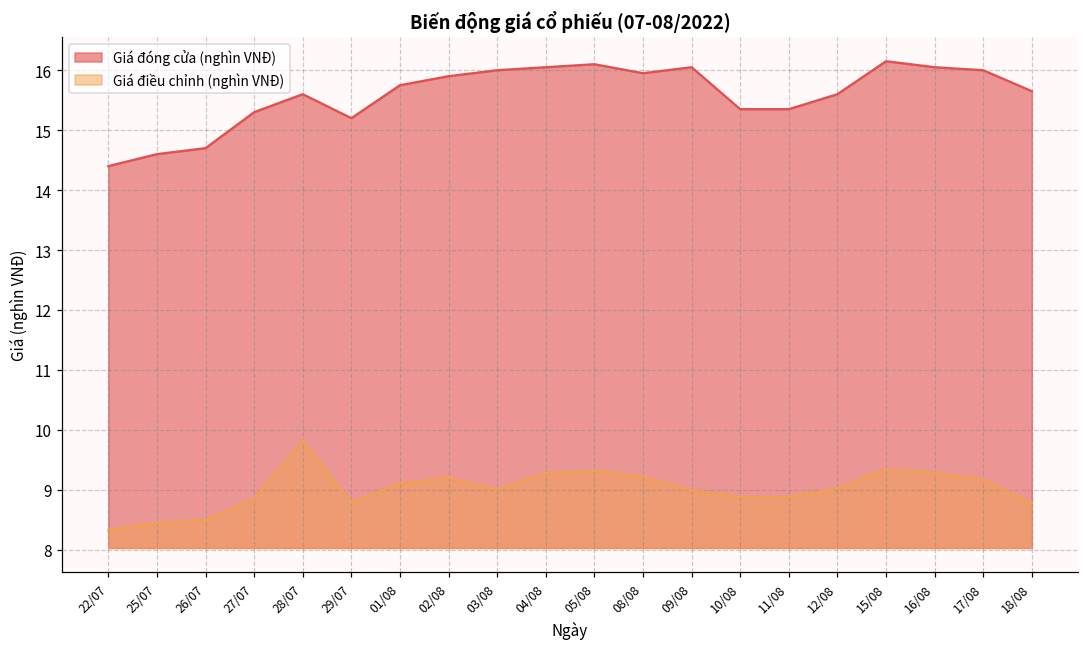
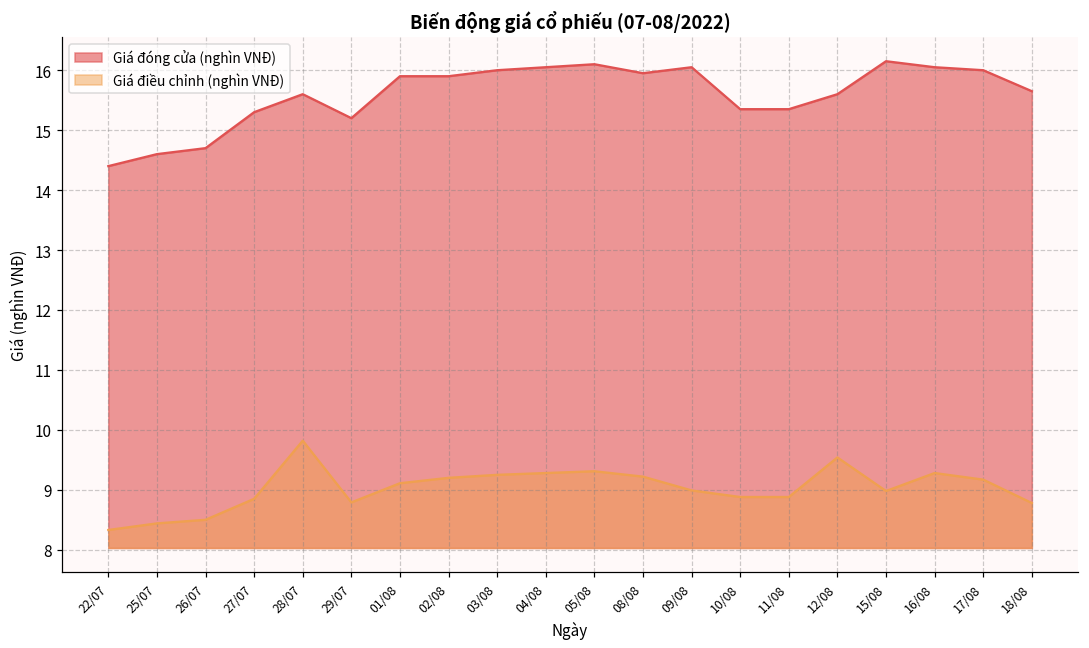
  {
    "Giá đóng cửa (nghìn VNĐ)": {
      "22/07": 14.4,
      "25/07": 14.6,
      "26/07": 14.7,
      "27/07": 15.3,
      "28/07": 15.6,
      "29/07": 15.2,
-     "01/08": 15.8,
+     "01/08": 15.9,
      "02/08": 15.9,
      "03/08": 16.0,
      "04/08": 16.1,
      "05/08": 16.1,
      "08/08": 16.0,
      "09/08": 16.1,
      "10/08": 15.4,
      "11/08": 15.4,
      "12/08": 15.6,
      "15/08": 16.2,
      "16/08": 16.1,
      "17/08": 16.0,
      "18/08": 15.7
    },
    "Giá điều chỉnh (nghìn VNĐ)": {
      "22/07": 8.3,
      "25/07": 8.4,
      "26/07": 8.5,
      "27/07": 8.9,
      "28/07": 9.8,
      "29/07": 8.8,
      "01/08": 9.1,
      "02/08": 9.2,
-     "03/08": 9.0,
+     "03/08": 9.3,
      "04/08": 9.3,
      "05/08": 9.3,
      "08/08": 9.2,
      "09/08": 9.0,
      "10/08": 8.9,
      "11/08": 8.9,
-     "12/08": 9.0,
-     "15/08": 9.3,
+     "12/08": 9.5,
+     "15/08": 9.0,
      "16/08": 9.3,
      "17/08": 9.2,
      "18/08": 8.8
    }
  }
